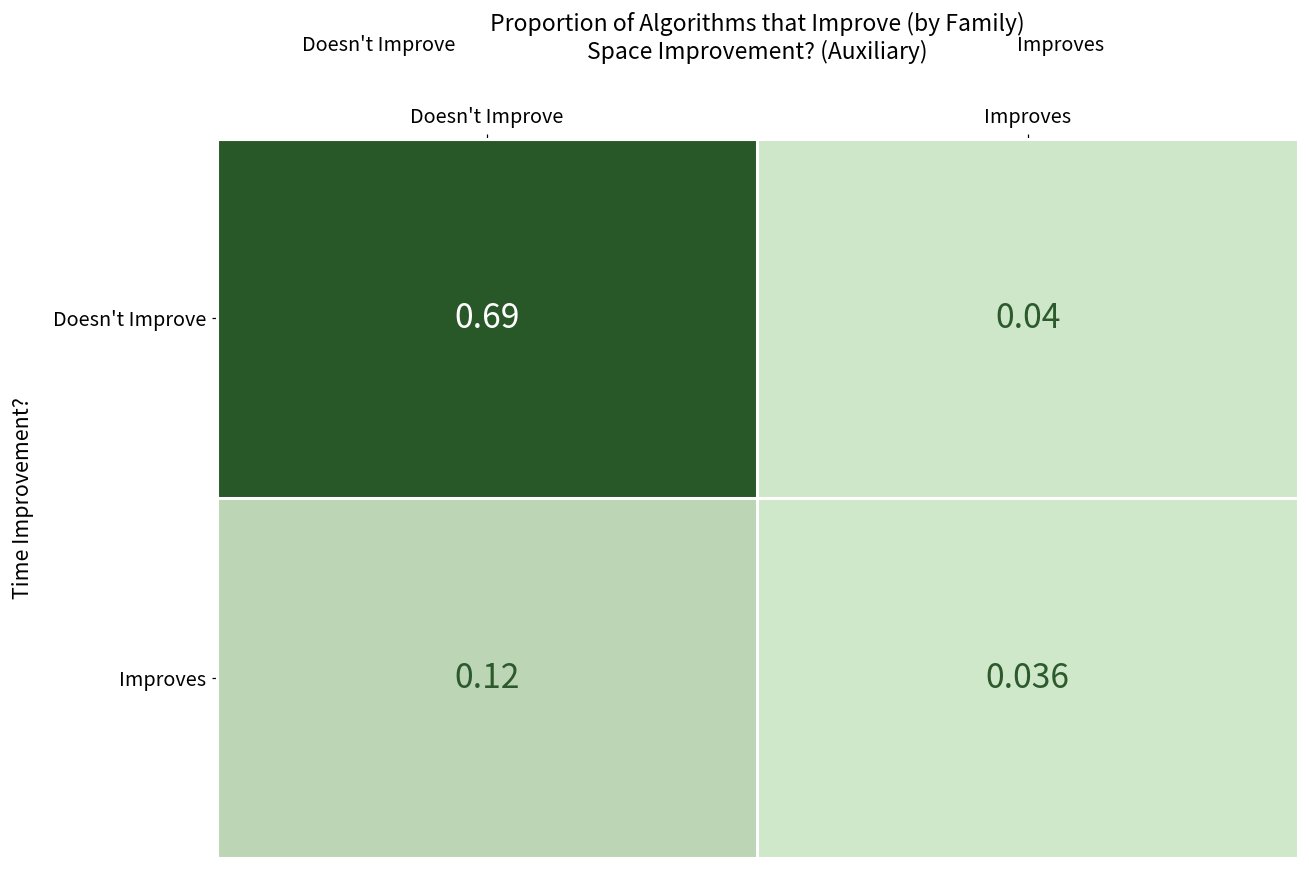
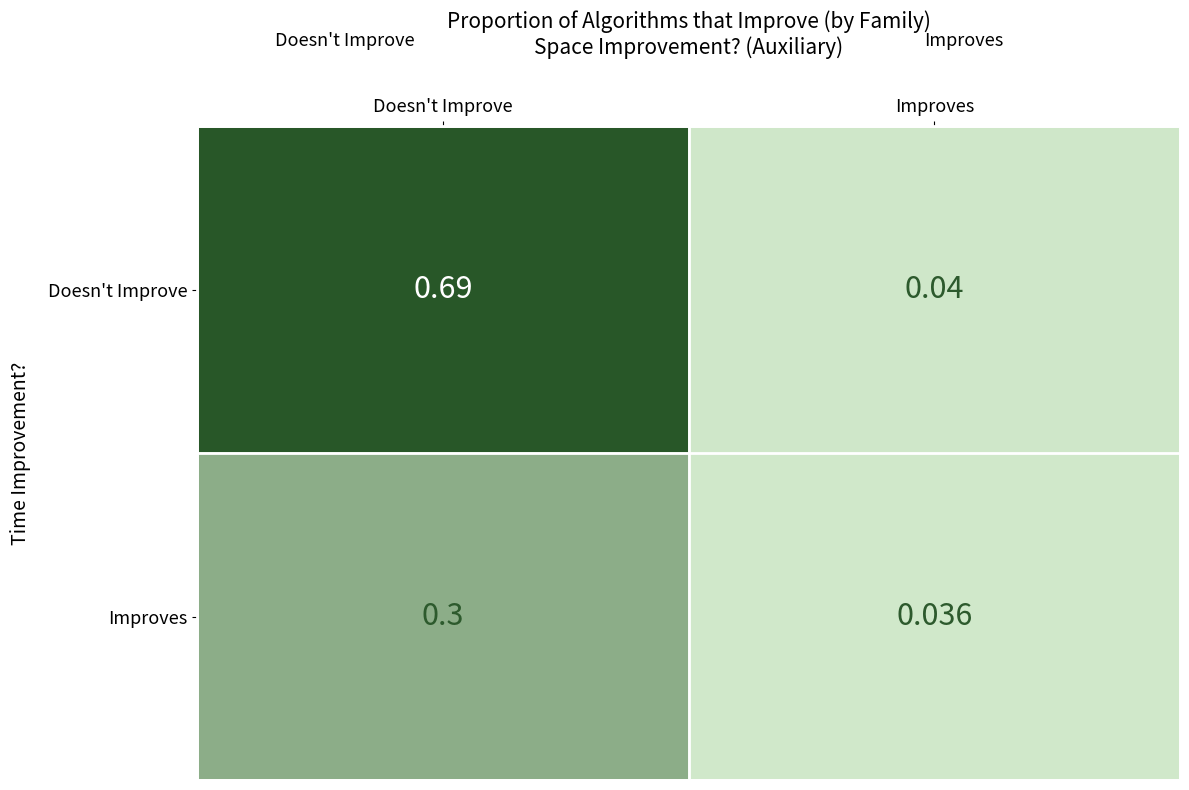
  {
    "Doesn't Improve": {
      "Doesn't Improve": 0.69,
      "Improves": 0.04
    },
    "Improves": {
-     "Doesn't Improve": 0.12,
+     "Doesn't Improve": 0.3,
      "Improves": 0.036
    }
  }
